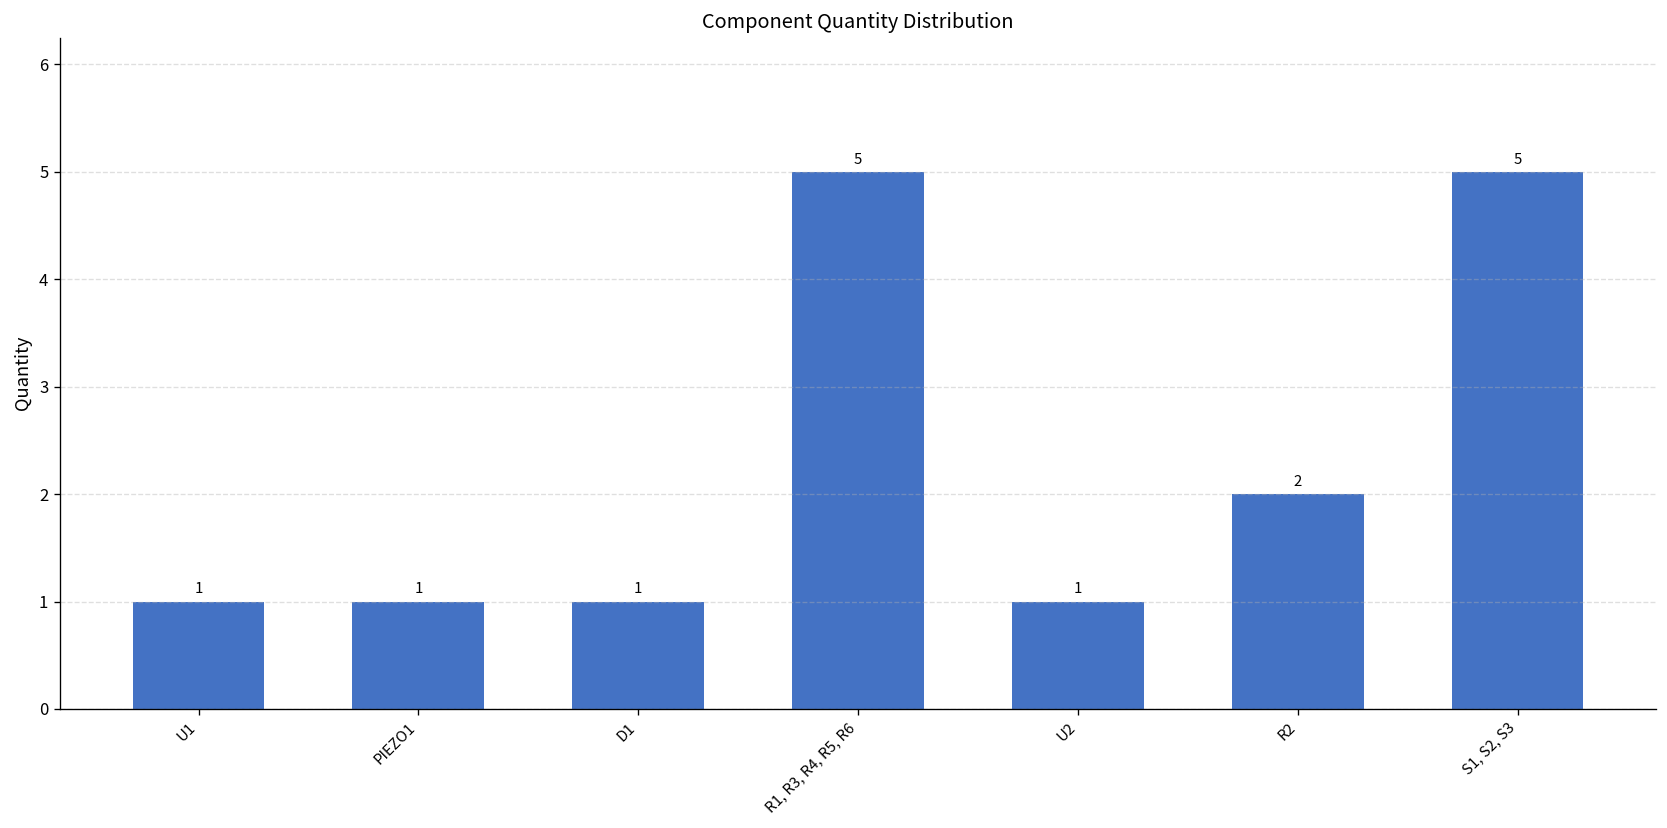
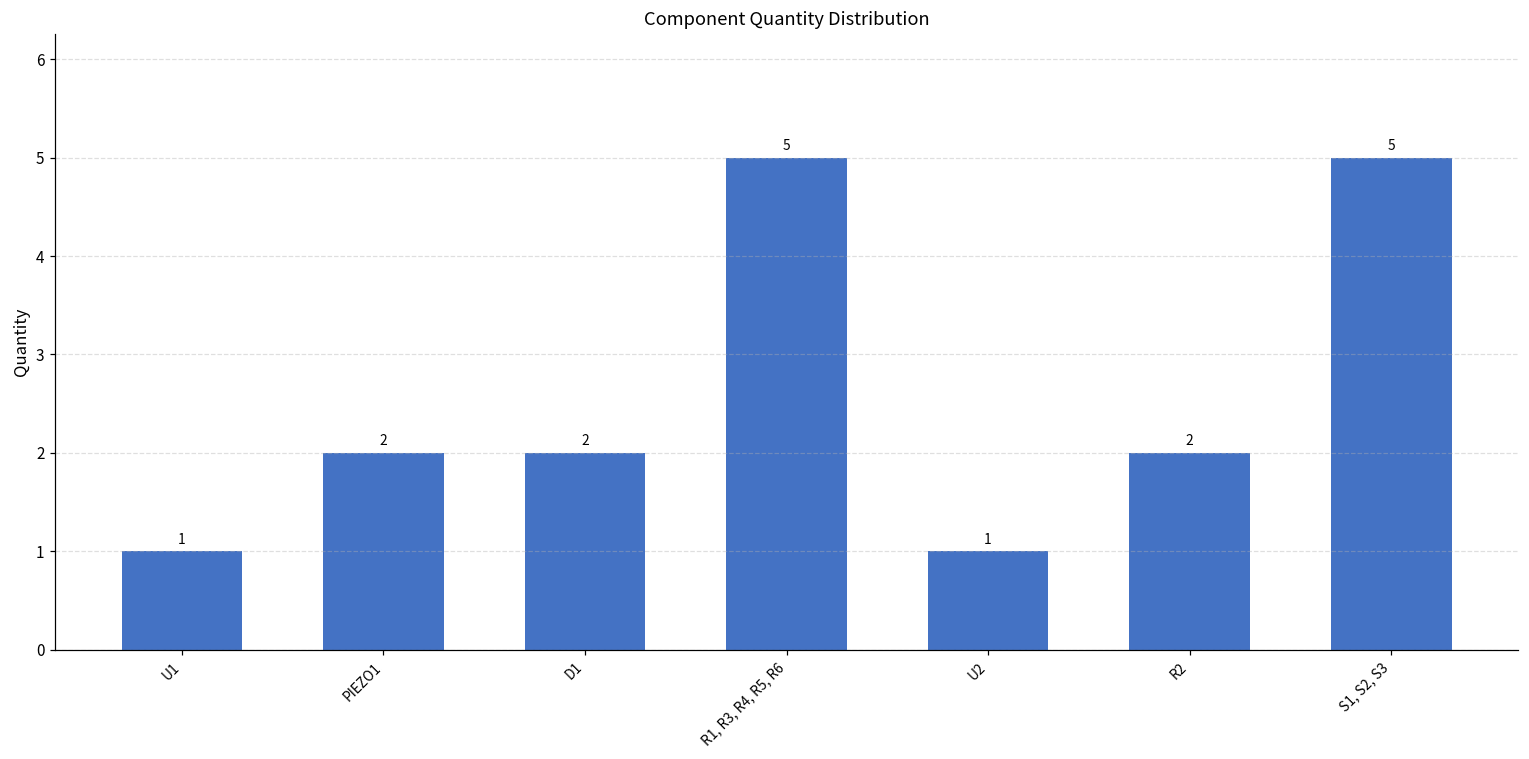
  {
    "U1": 1,
-   "PIEZO1": 1,
-   "D1": 1,
+   "PIEZO1": 2,
+   "D1": 2,
    "R1, R3, R4, R5, R6": 5,
    "U2": 1,
    "R2": 2,
    "S1, S2, S3": 5
  }
